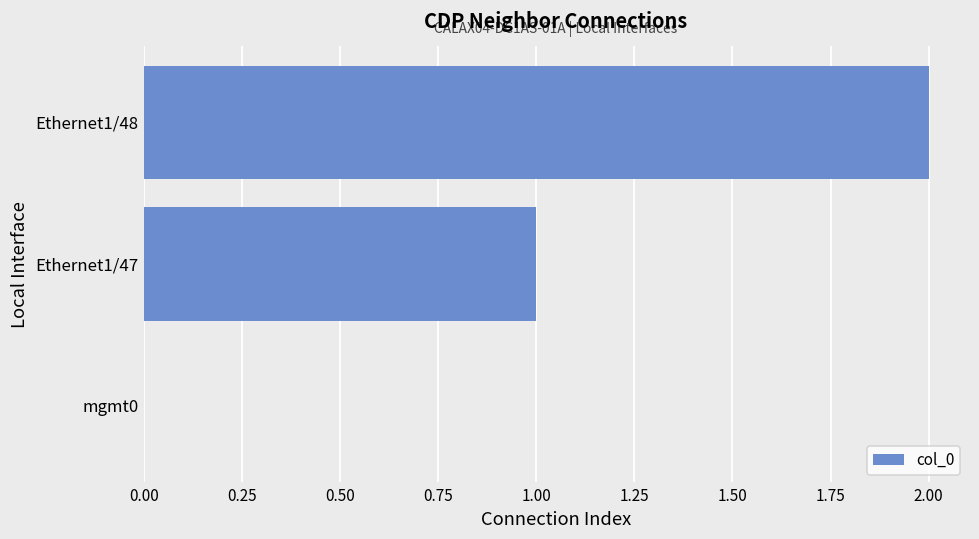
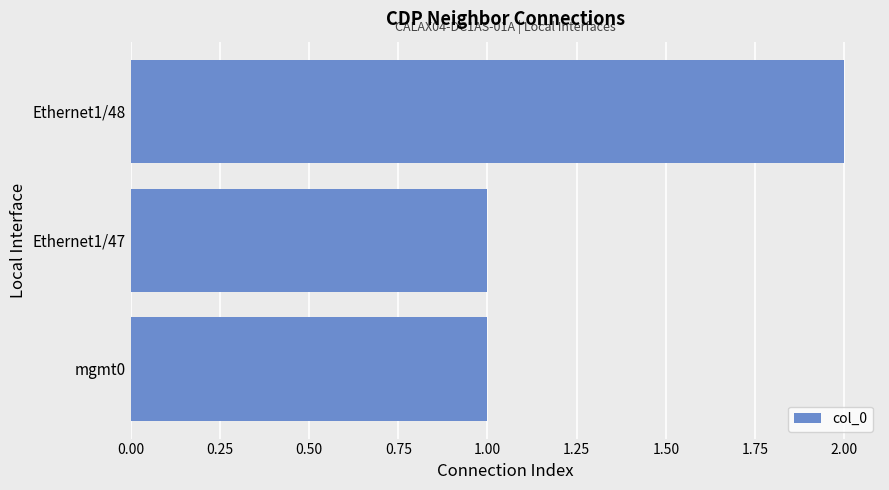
  {
    "Ethernet1/48": 2,
    "Ethernet1/47": 1,
-   "mgmt0": 0
+   "mgmt0": 1
  }
